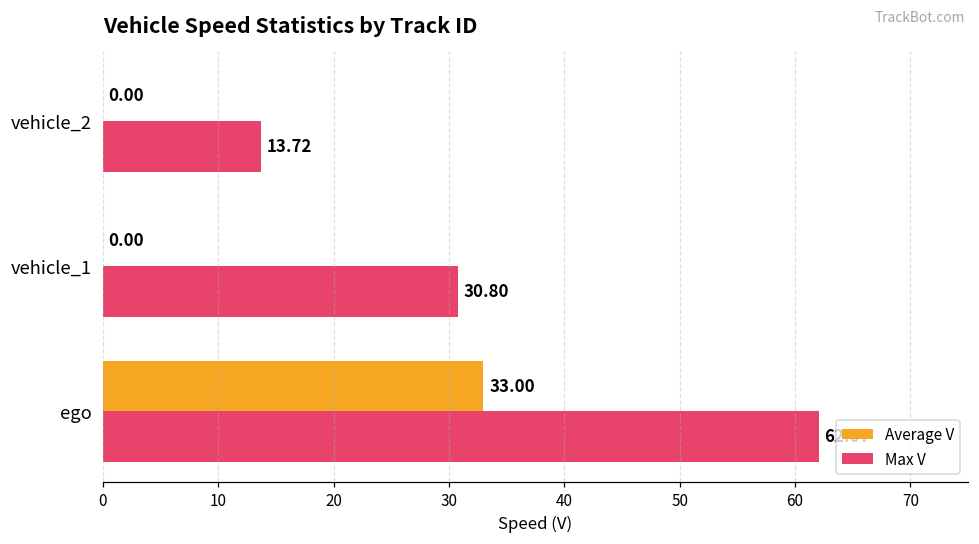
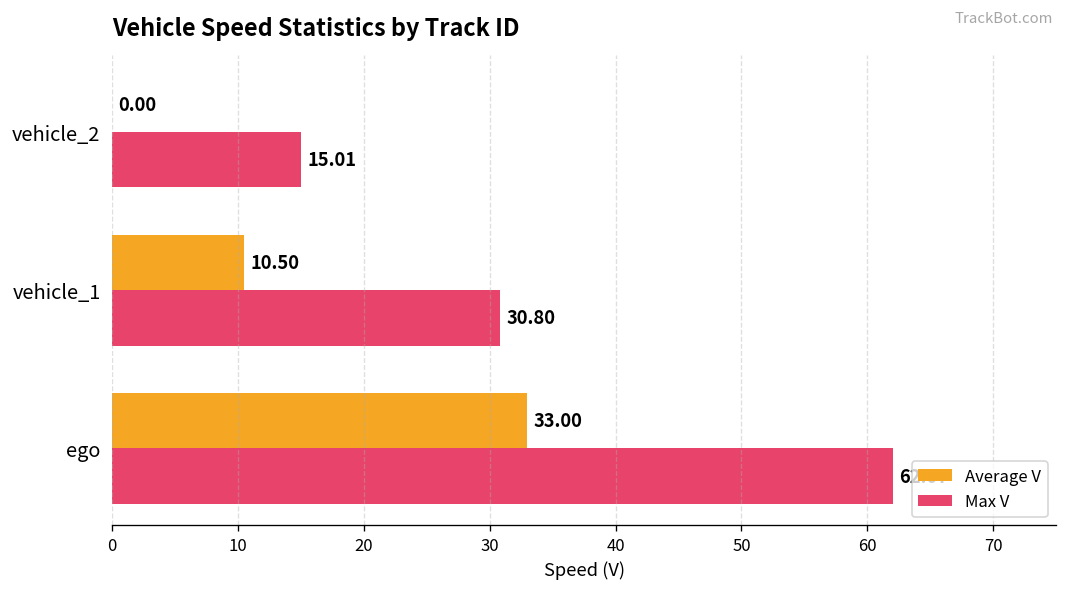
  {
    "Average V": {
      "vehicle_2": 0.00,
-     "vehicle_1": 0.00,
+     "vehicle_1": 10.50,
      "ego": 33.00
    },
    "Max V": {
-     "vehicle_2": 13.72,
+     "vehicle_2": 15.01,
      "vehicle_1": 30.80
    }
  }
